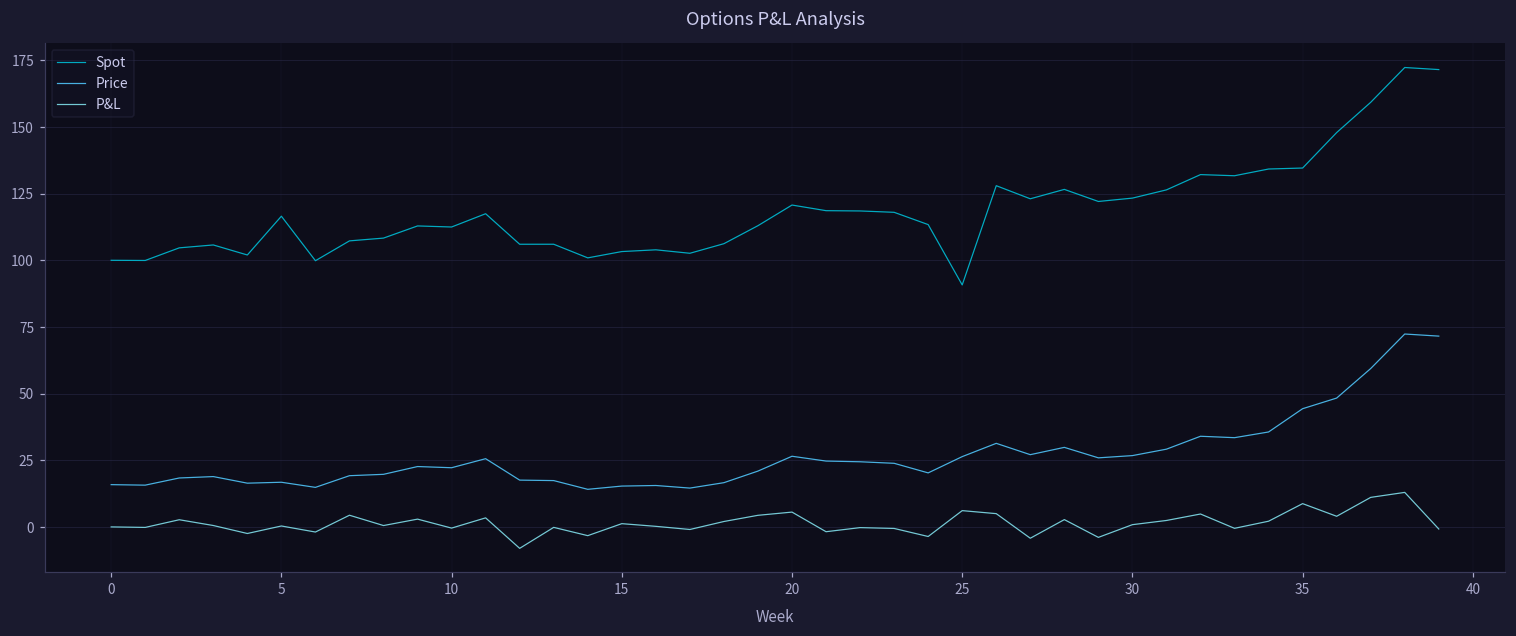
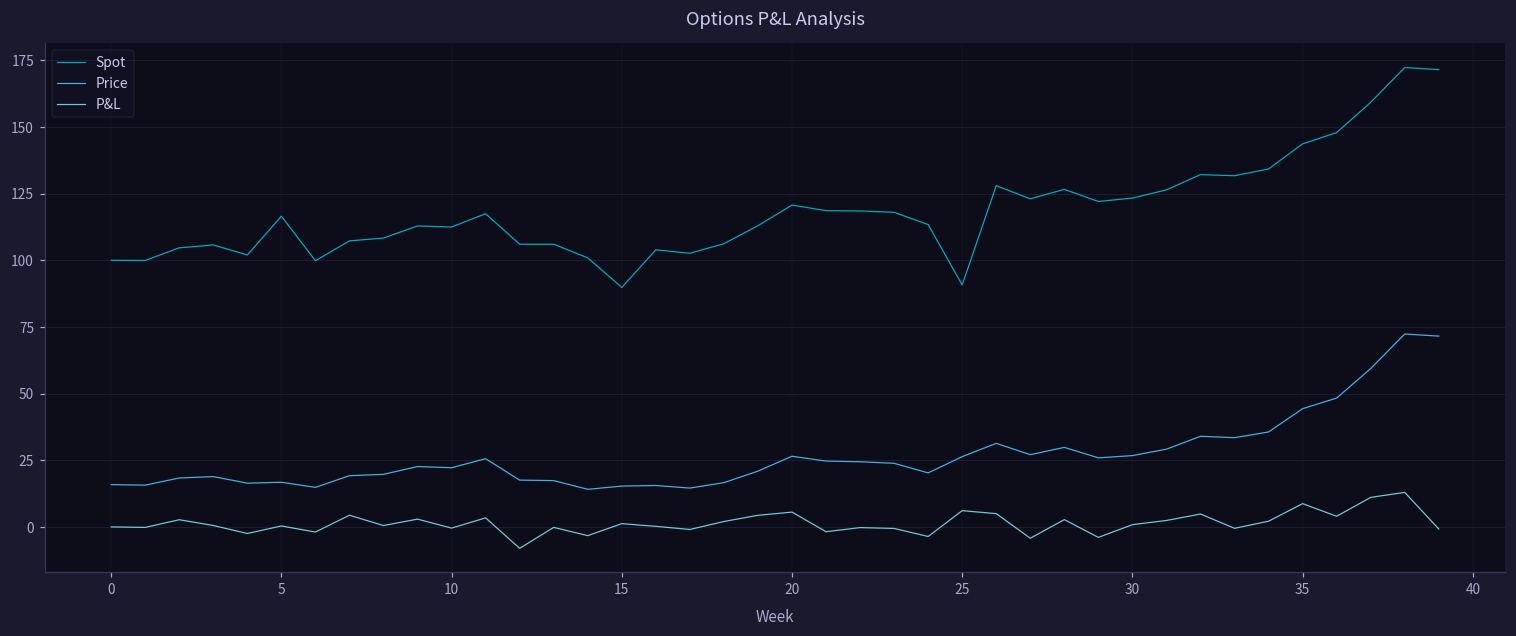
  {
    "Spot": {
      "0": 100,
      "5": 117,
      "10": 112,
-     "15": 103,
+     "15": 90,
      "20": 121,
      "25": 91,
      "30": 123,
-     "35": 135
+     "35": 144
    }
  }
